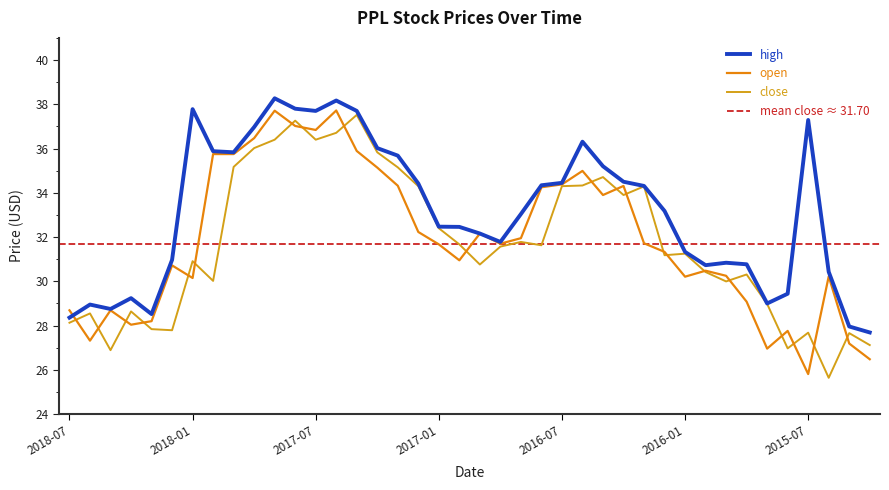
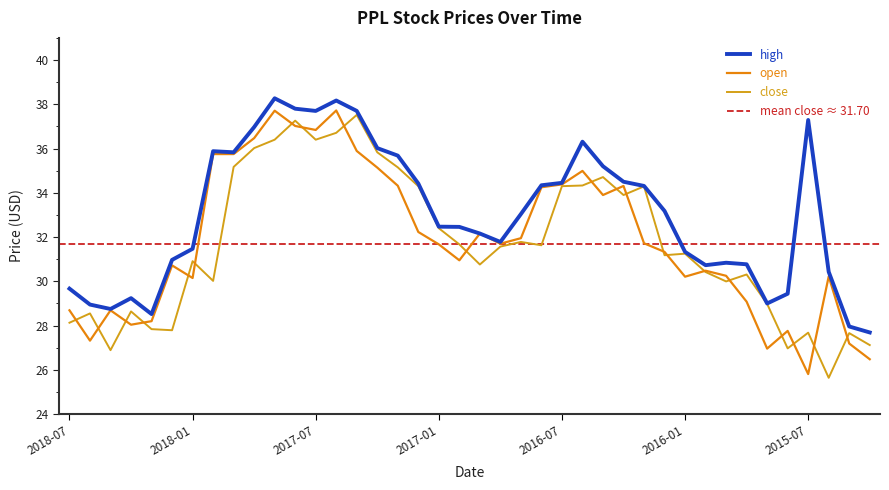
  {
    "high": {
-     "2018-07": 28.4,
-     "2018-01": 37.8,
+     "2018-07": 29.7,
+     "2018-01": 31.5,
      "2017-07": 37.7,
      "2015-07": 37.3
    }
  }
